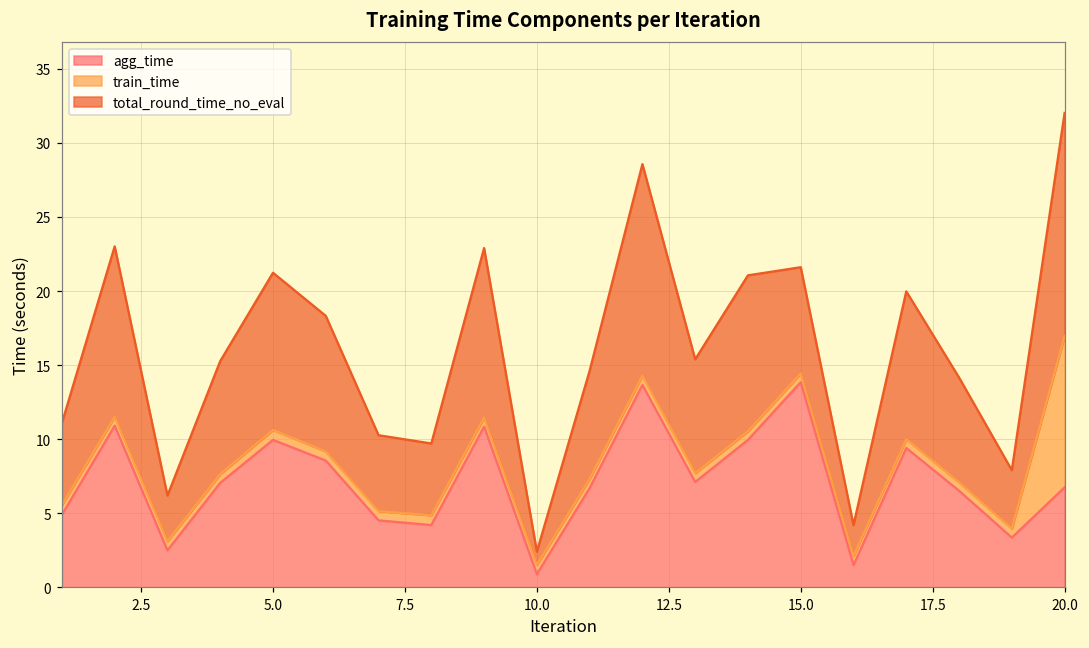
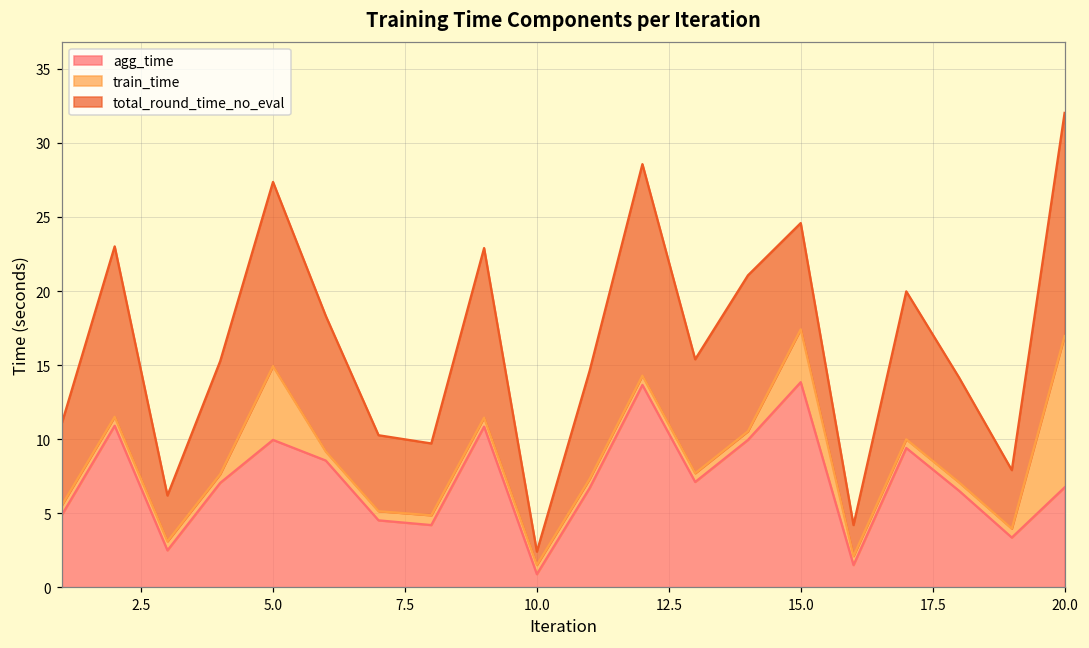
  {
    "agg_time": {
      "5.0": 9.9,
      "10.0": 0.9,
      "15.0": 13.8,
      "20.0": 6.7
    },
    "train_time": {
-     "5.0": 0.7,
+     "5.0": 5.0,
      "10.0": 0.6,
-     "15.0": 0.6,
+     "15.0": 3.6,
      "20.0": 10.2
    },
    "total_round_time_no_eval": {
-     "5.0": 10.6,
+     "5.0": 12.4,
      "10.0": 0.9,
      "15.0": 7.2,
      "20.0": 15.1
    }
  }
